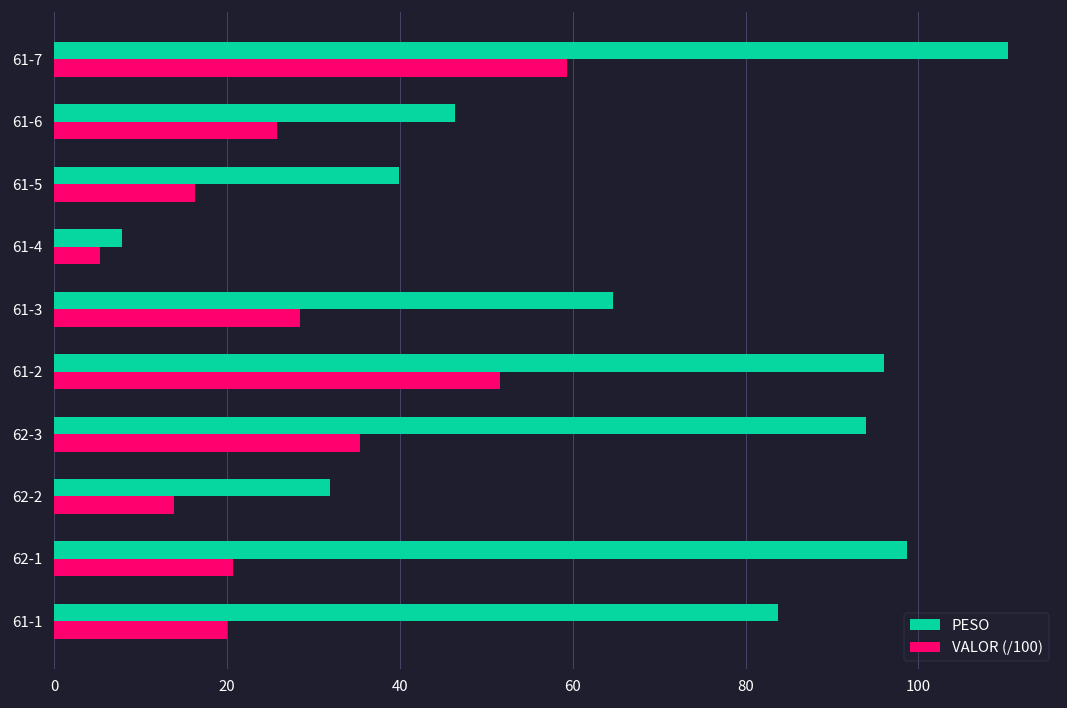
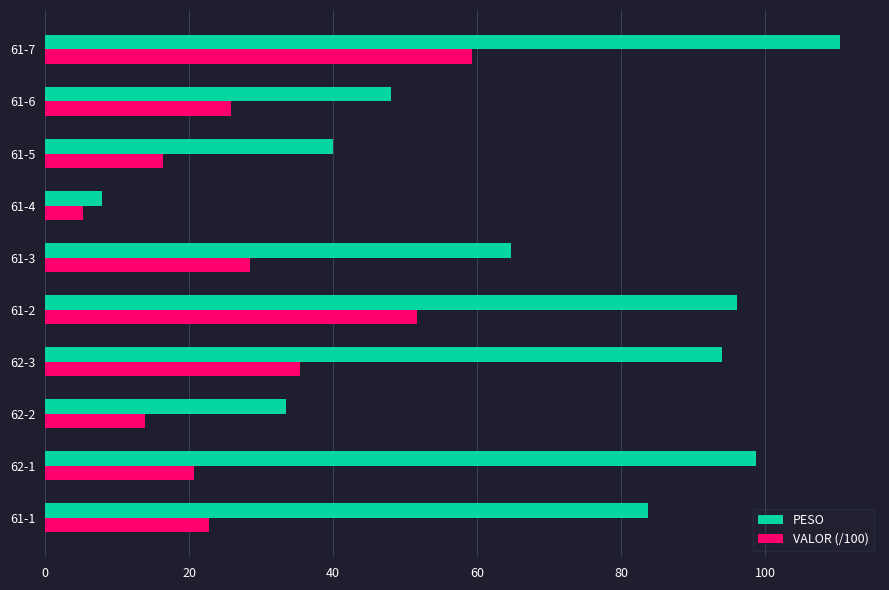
  {
    "PESO": {
      "61-7": 110,
-     "61-6": 46,
+     "61-6": 48,
      "61-5": 40,
      "61-4": 8,
      "61-3": 65,
      "61-2": 96,
      "62-3": 94,
-     "62-2": 32,
+     "62-2": 33,
      "62-1": 99,
      "61-1": 84
    },
    "VALOR (/100)": {
      "61-7": 59,
      "61-6": 26,
      "61-5": 16,
      "61-4": 5,
      "61-3": 28,
      "61-2": 52,
      "62-3": 35,
      "62-2": 14,
      "62-1": 21,
-     "61-1": 20
+     "61-1": 23
    }
  }
